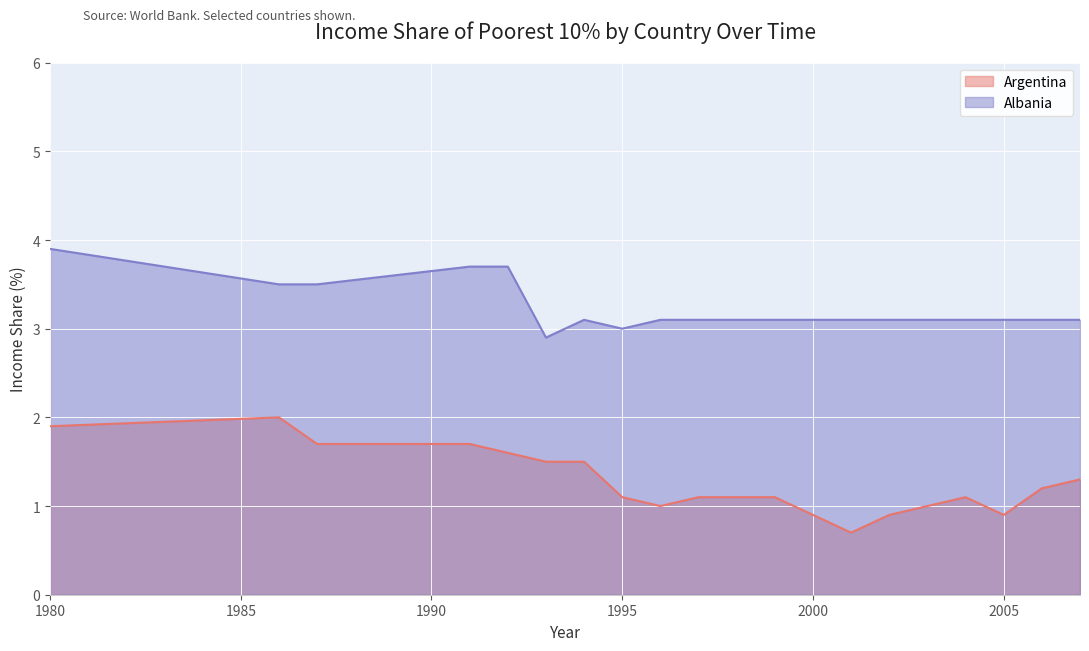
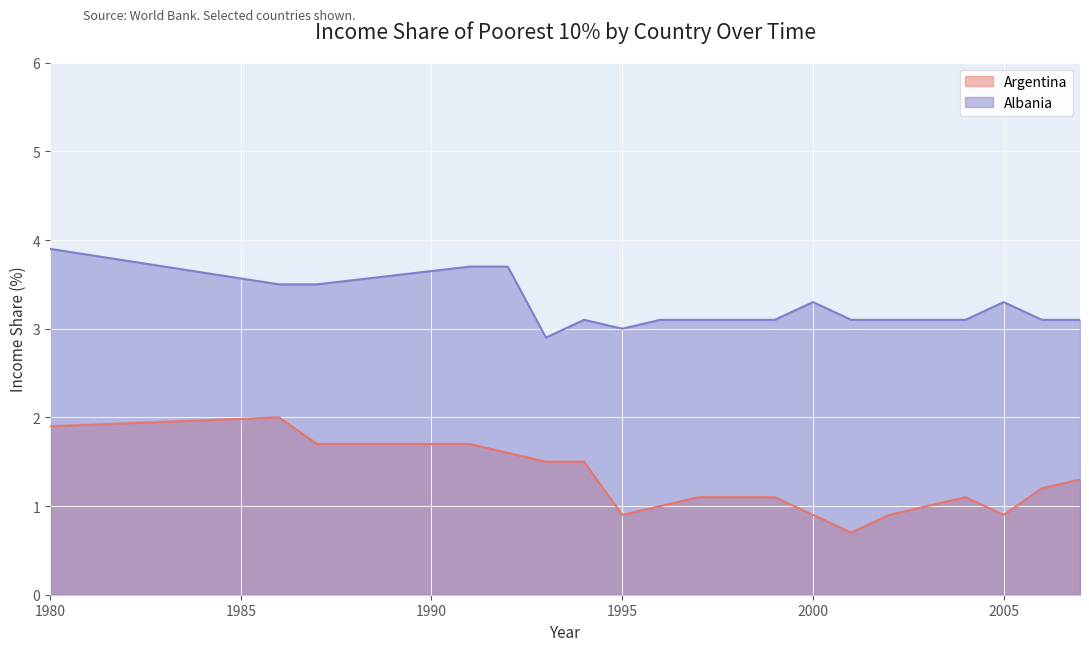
  {
    "Argentina": {
      "1980": 1.9,
-     "1995": 1.1,
+     "1995": 0.9,
      "2000": 0.9,
      "2005": 0.9
    },
    "Albania": {
      "1980": 3.9,
      "1995": 3.0,
-     "2000": 3.1,
-     "2005": 3.1
+     "2000": 3.3,
+     "2005": 3.3
    }
  }
